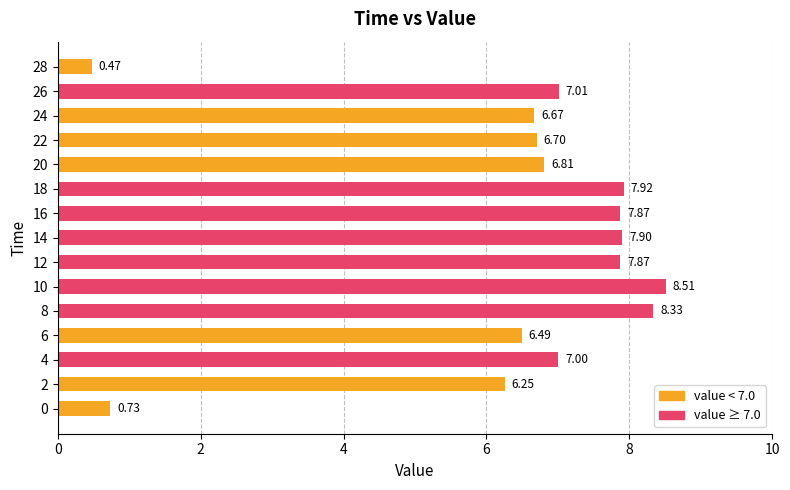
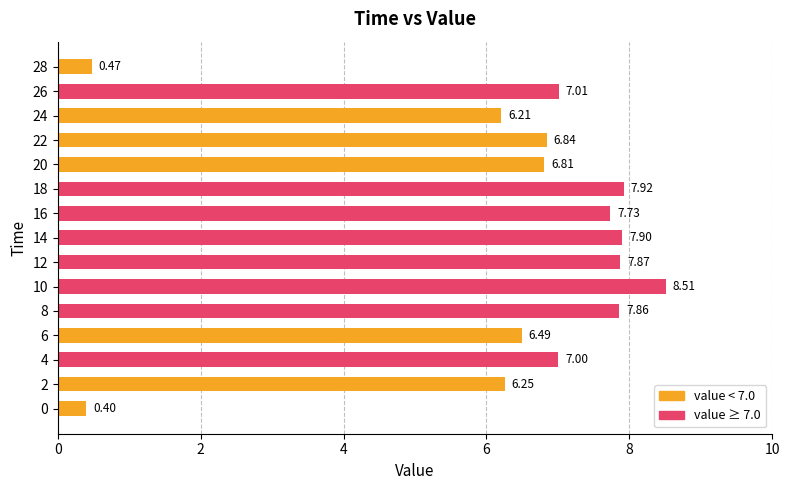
  {
    "28": 0.47,
    "26": 7.01,
-   "24": 6.67,
-   "22": 6.70,
+   "24": 6.21,
+   "22": 6.84,
    "20": 6.81,
    "18": 7.92,
-   "16": 7.87,
+   "16": 7.73,
    "14": 7.90,
    "12": 7.87,
    "10": 8.51,
-   "8": 8.33,
+   "8": 7.86,
    "6": 6.49,
    "4": 7.00,
    "2": 6.25,
-   "0": 0.73
+   "0": 0.40
  }
